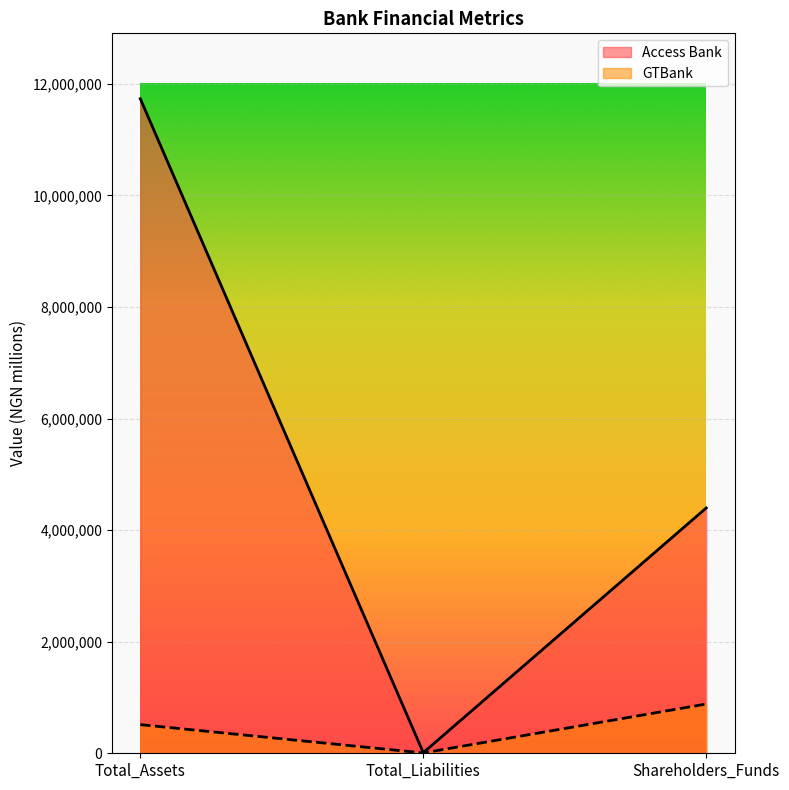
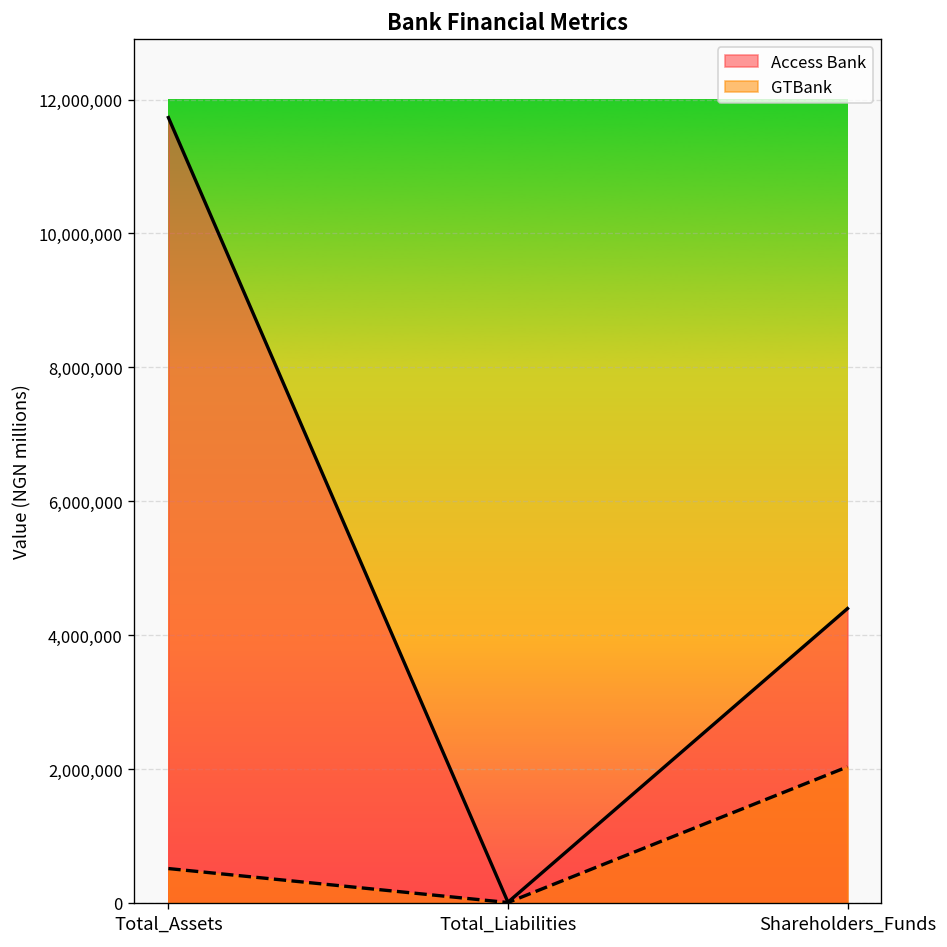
  {
    "Access Bank": {
      "Total_Assets": "11,700,000",
      "Shareholders_Funds": "4,400,000"
    },
    "GTBank": {
      "Total_Assets": "500,000",
-     "Shareholders_Funds": "900,000"
+     "Shareholders_Funds": "2,000,000"
    }
  }
